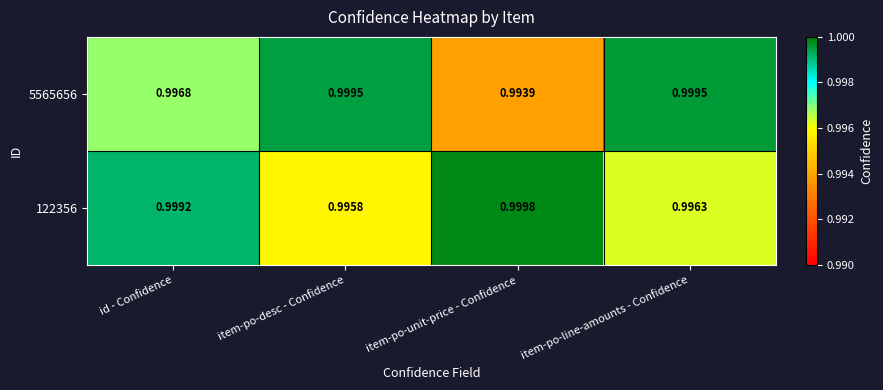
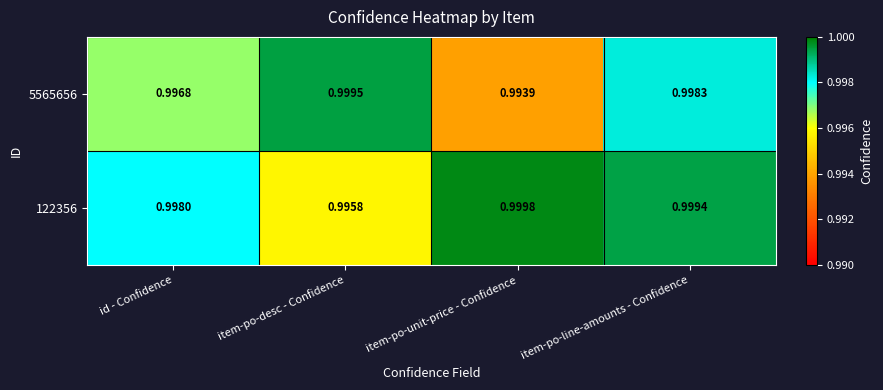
  {
    "5565656": {
      "id - Confidence": 0.9968,
      "item-po-desc - Confidence": 0.9995,
      "item-po-unit-price - Confidence": 0.9939,
-     "item-po-line-amounts - Confidence": 0.9995
+     "item-po-line-amounts - Confidence": 0.9983
    },
    "122356": {
-     "id - Confidence": 0.9992,
+     "id - Confidence": 0.9980,
      "item-po-desc - Confidence": 0.9958,
      "item-po-unit-price - Confidence": 0.9998,
-     "item-po-line-amounts - Confidence": 0.9963
+     "item-po-line-amounts - Confidence": 0.9994
    }
  }
